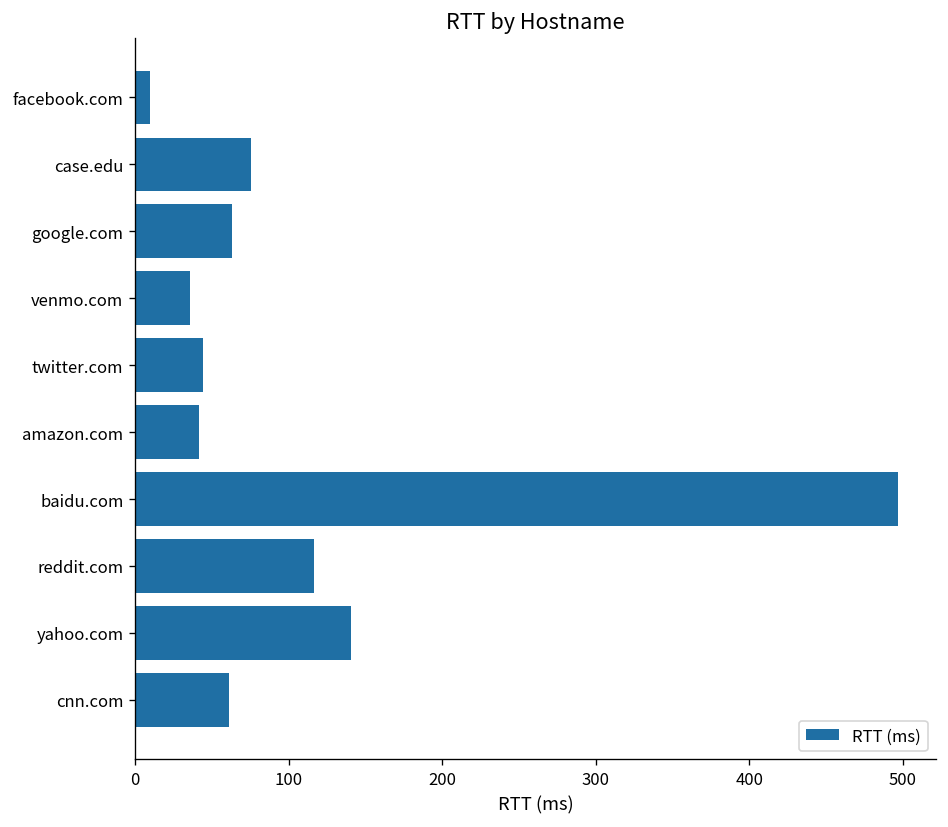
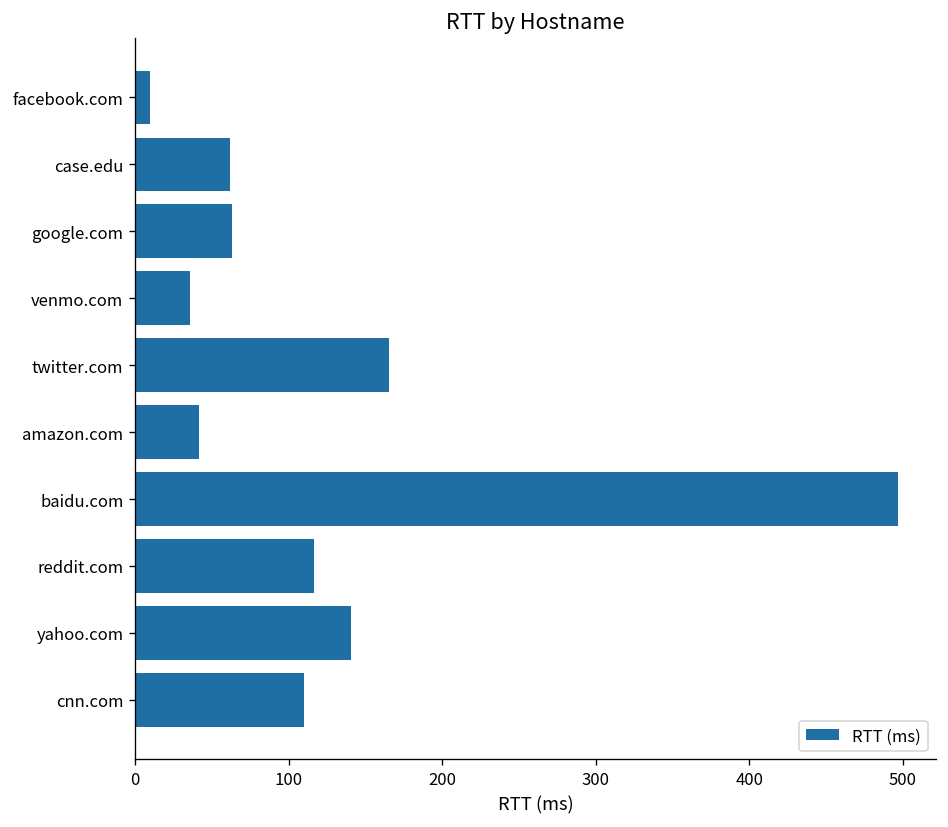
  {
    "facebook.com": 10,
-   "case.edu": 75,
+   "case.edu": 62,
    "google.com": 63,
    "venmo.com": 36,
-   "twitter.com": 44,
+   "twitter.com": 165,
    "amazon.com": 42,
    "baidu.com": 497,
    "reddit.com": 116,
    "yahoo.com": 141,
-   "cnn.com": 61
+   "cnn.com": 110
  }
